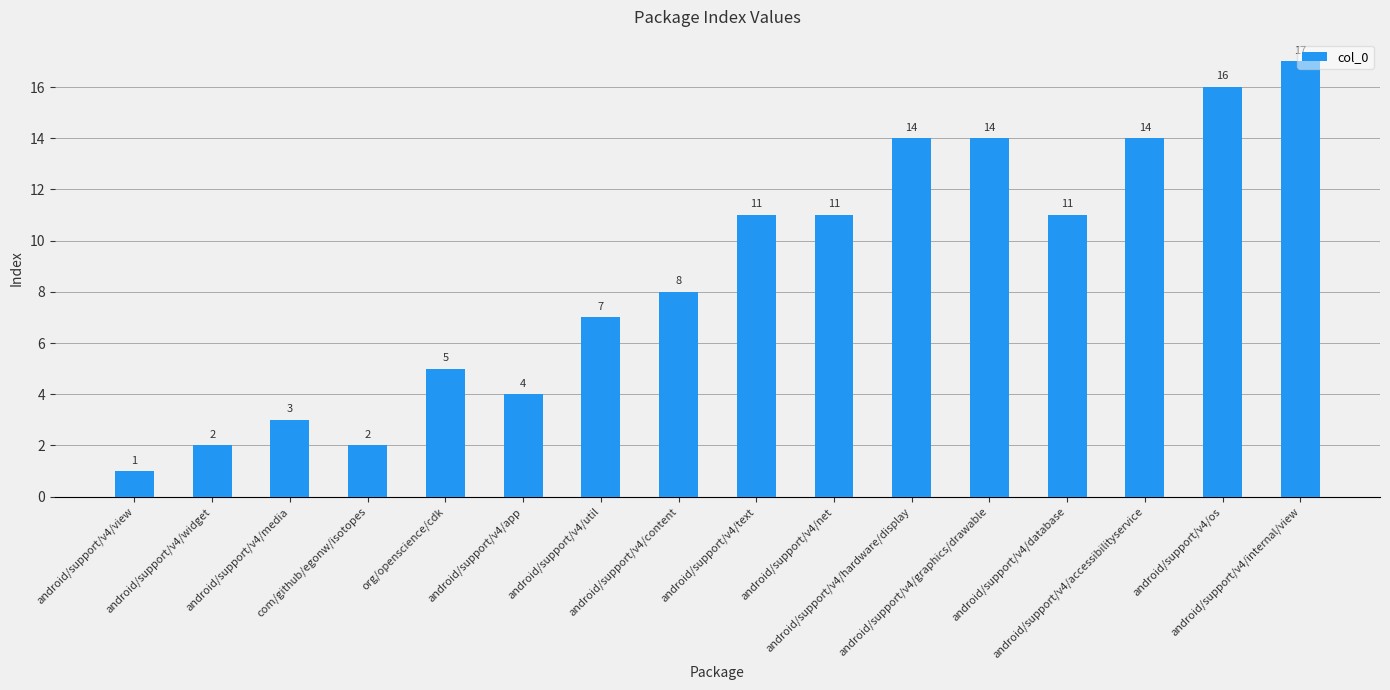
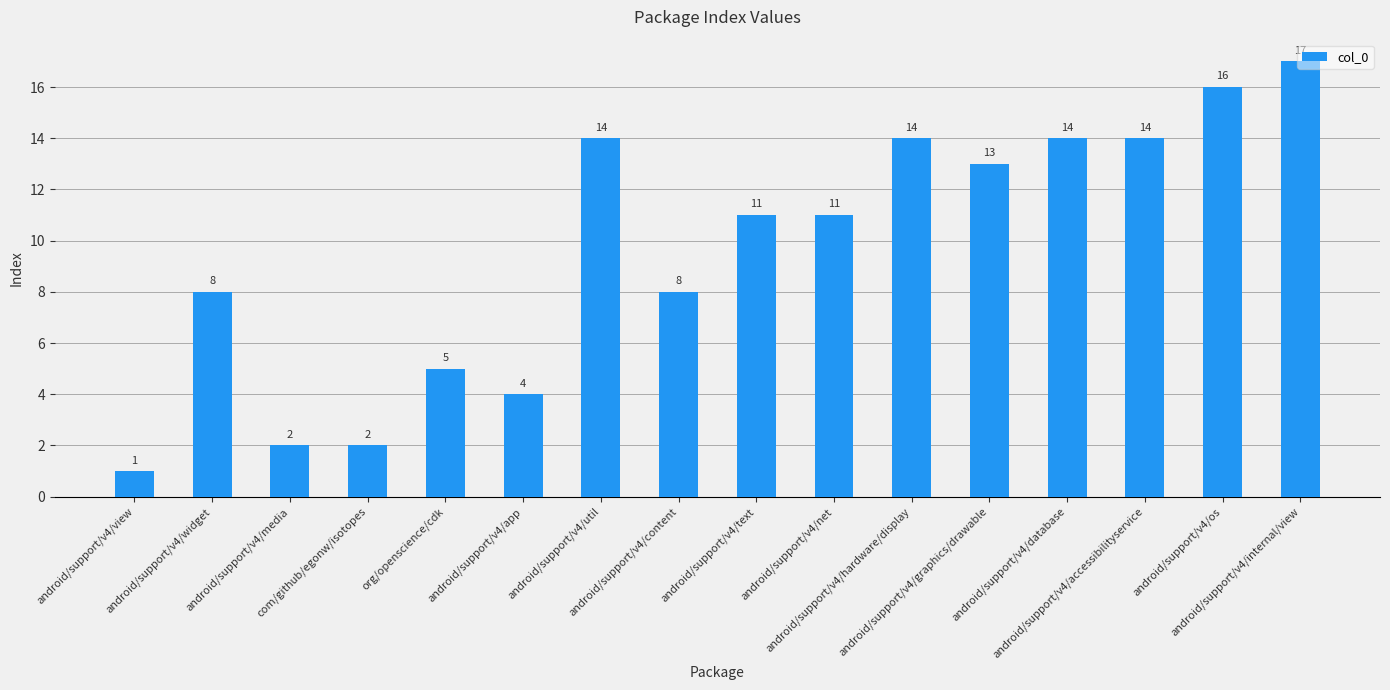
  {
    "android/support/v4/view": 1,
-   "android/support/v4/widget": 2,
-   "android/support/v4/media": 3,
+   "android/support/v4/widget": 8,
+   "android/support/v4/media": 2,
    "com/github/egonw/isotopes": 2,
    "org/openscience/cdk": 5,
    "android/support/v4/app": 4,
-   "android/support/v4/util": 7,
+   "android/support/v4/util": 14,
    "android/support/v4/content": 8,
    "android/support/v4/text": 11,
    "android/support/v4/net": 11,
    "android/support/v4/hardware/display": 14,
-   "android/support/v4/graphics/drawable": 14,
-   "android/support/v4/database": 11,
+   "android/support/v4/graphics/drawable": 13,
+   "android/support/v4/database": 14,
    "android/support/v4/accessibilityservice": 14,
    "android/support/v4/os": 16
  }
